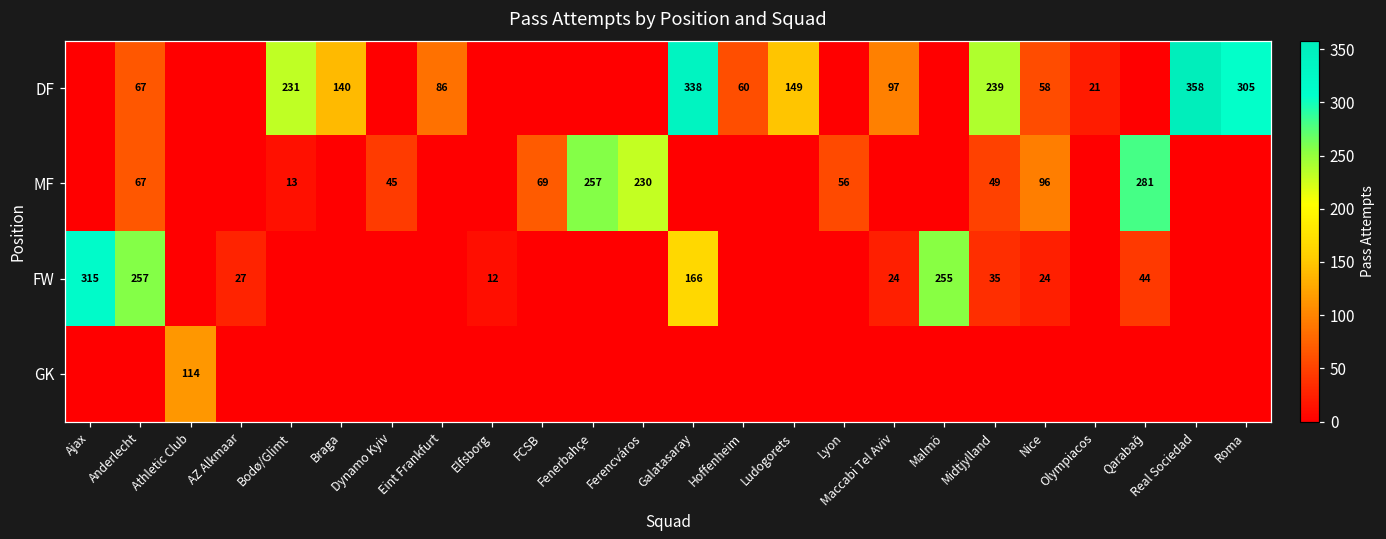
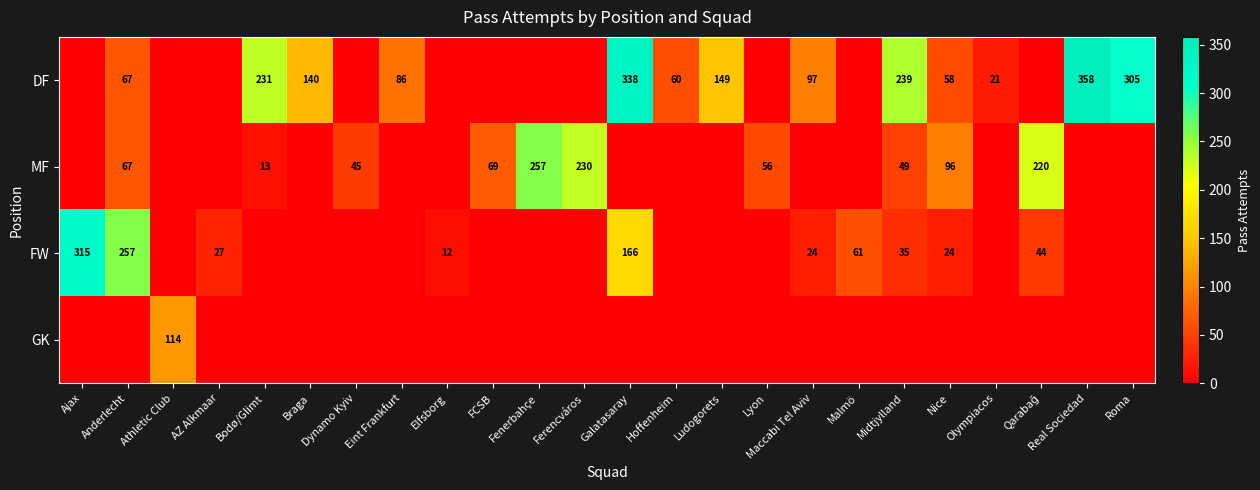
  {
    "DF": {
      "Anderlecht": 67,
      "Bodø/Glimt": 231,
      "Braga": 140,
      "Eint Frankfurt": 86,
      "Galatasaray": 338,
      "Hoffenheim": 60,
      "Ludogorets": 149,
      "Maccabi Tel Aviv": 97,
      "Midtjylland": 239,
      "Nice": 58,
      "Olympiacos": 21,
      "Real Sociedad": 358,
      "Roma": 305
    },
    "MF": {
      "Anderlecht": 67,
      "Bodø/Glimt": 13,
      "Dynamo Kyiv": 45,
      "FCSB": 69,
      "Fenerbahçe": 257,
      "Ferencváros": 230,
      "Lyon": 56,
      "Midtjylland": 49,
      "Nice": 96,
-     "Qarabağ": 281
+     "Qarabağ": 220
    },
    "FW": {
      "Ajax": 315,
      "Anderlecht": 257,
      "AZ Alkmaar": 27,
      "Elfsborg": 12,
      "Galatasaray": 166,
      "Maccabi Tel Aviv": 24,
-     "Malmö": 255,
+     "Malmö": 61,
      "Midtjylland": 35,
      "Nice": 24,
      "Qarabağ": 44
    },
    "GK": {
      "Athletic Club": 114
    }
  }
